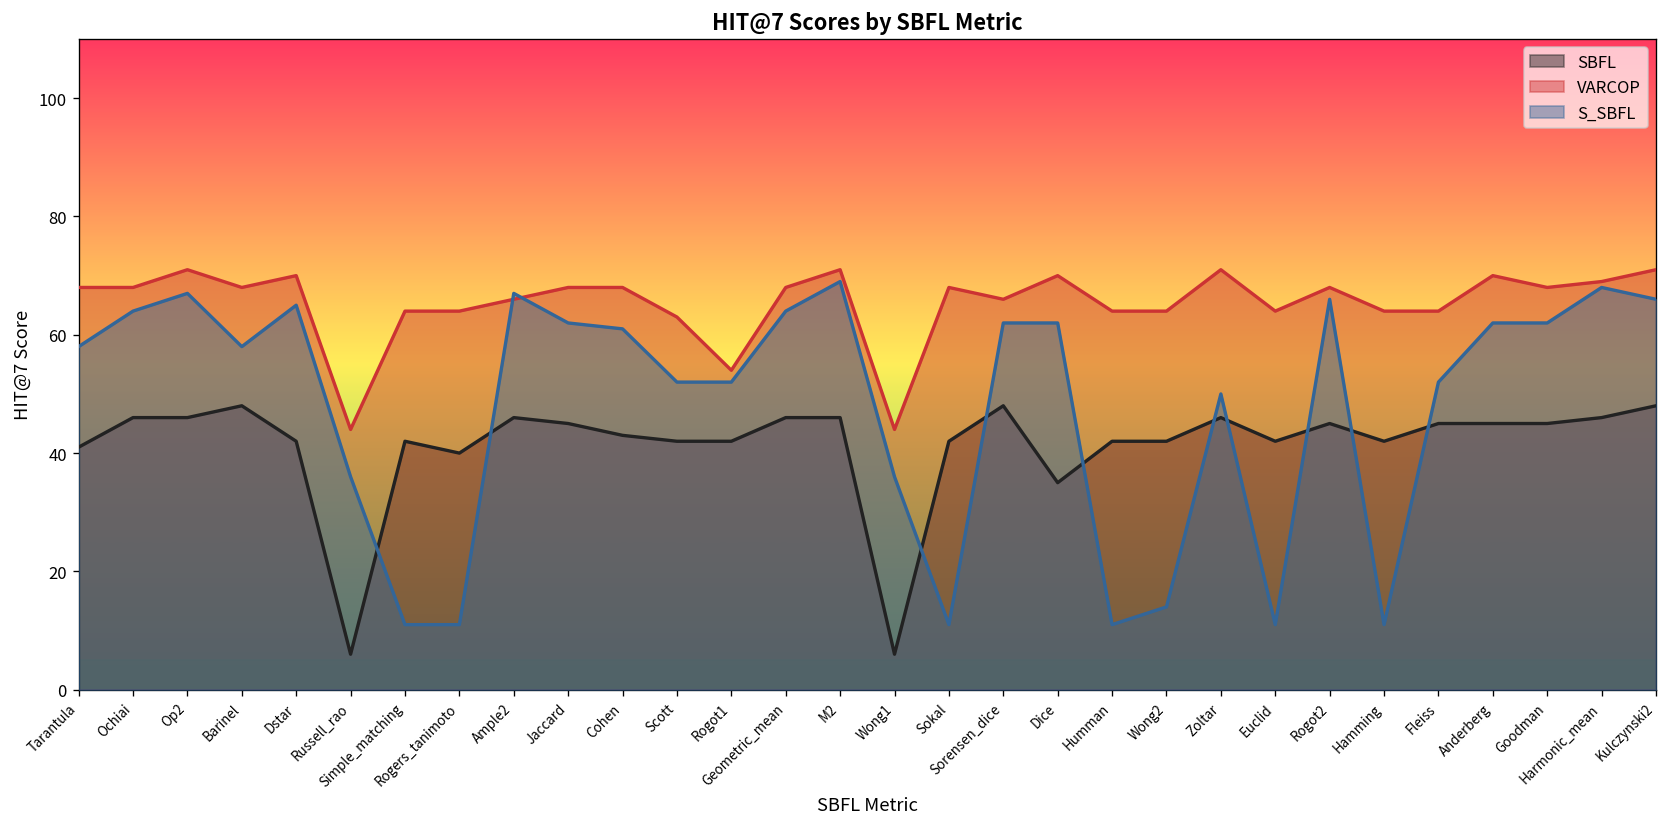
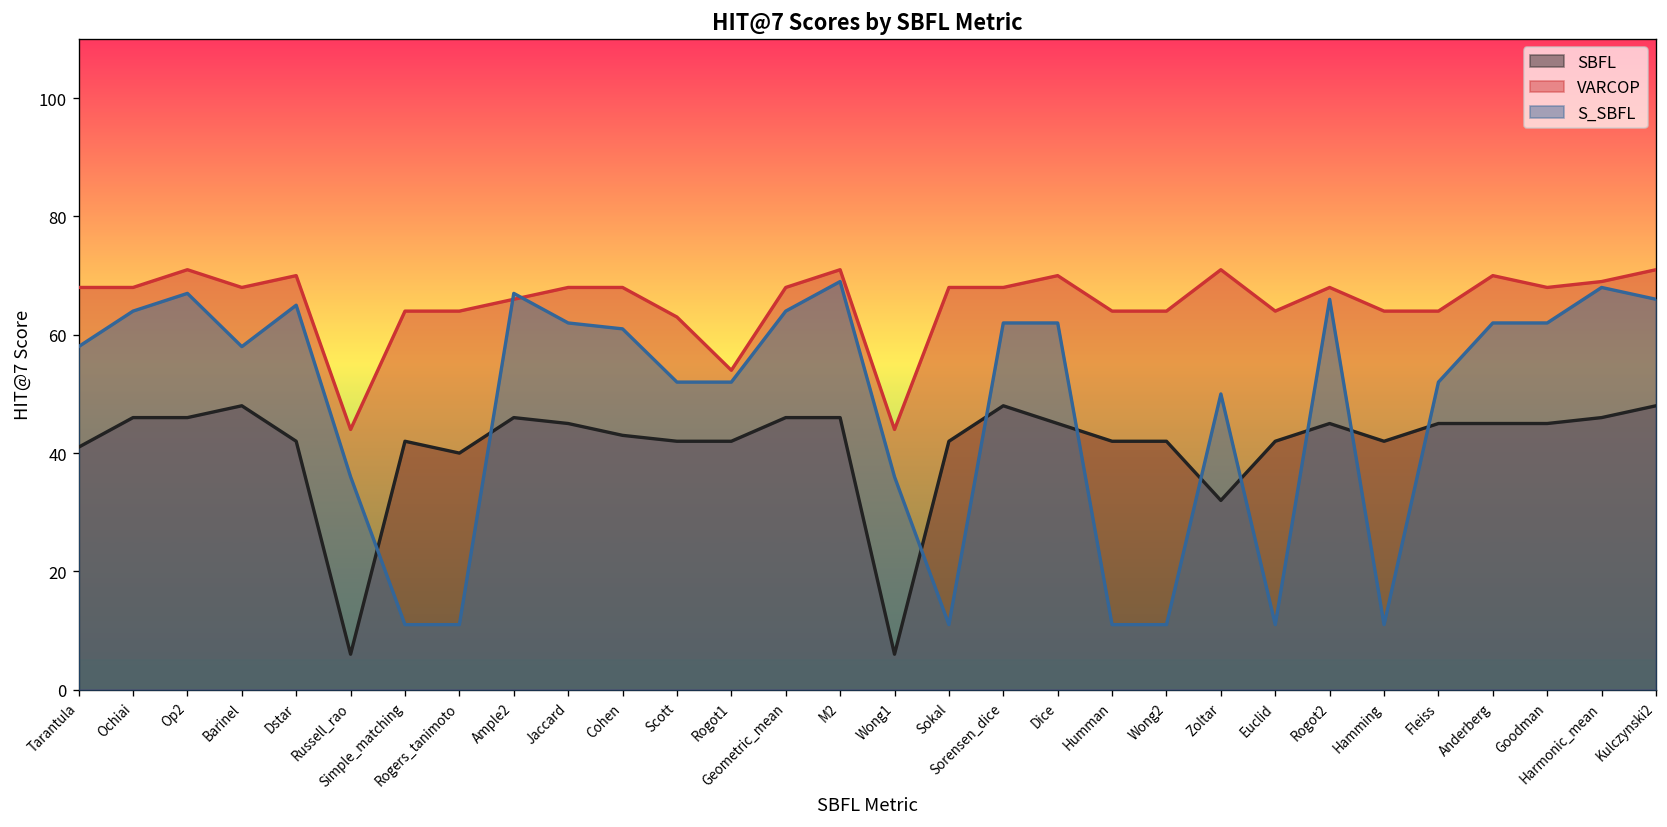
  {
    "SBFL": {
      "Tarantula": 41,
      "Ochiai": 46,
      "Op2": 46,
      "Barinel": 48,
      "Dstar": 42,
      "Russell_rao": 6,
      "Simple_matching": 42,
      "Rogers_tanimoto": 40,
      "Ample2": 46,
      "Jaccard": 45,
      "Cohen": 43,
      "Scott": 42,
      "Rogot1": 42,
      "Geometric_mean": 46,
      "M2": 46,
      "Wong1": 6,
      "Sokal": 42,
      "Sorensen_dice": 48,
-     "Dice": 35,
+     "Dice": 45,
      "Humman": 42,
      "Wong2": 42,
-     "Zoltar": 46,
+     "Zoltar": 32,
      "Euclid": 42,
      "Rogot2": 45,
      "Hamming": 42,
      "Fleiss": 45,
      "Anderberg": 45,
      "Goodman": 45,
      "Harmonic_mean": 46,
      "Kulczynski2": 48
    },
    "VARCOP": {
      "Tarantula": 68,
      "Ochiai": 68,
      "Op2": 71,
      "Barinel": 68,
      "Dstar": 70,
      "Russell_rao": 44,
      "Simple_matching": 64,
      "Rogers_tanimoto": 64,
      "Ample2": 66,
      "Jaccard": 68,
      "Cohen": 68,
      "Scott": 63,
      "Rogot1": 54,
      "Geometric_mean": 68,
      "M2": 71,
      "Wong1": 44,
      "Sokal": 68,
-     "Sorensen_dice": 66,
+     "Sorensen_dice": 68,
      "Dice": 70,
      "Humman": 64,
      "Wong2": 64,
      "Zoltar": 71,
      "Euclid": 64,
      "Rogot2": 68,
      "Hamming": 64,
      "Fleiss": 64,
      "Anderberg": 70,
      "Goodman": 68,
      "Harmonic_mean": 69,
      "Kulczynski2": 71
    },
    "S_SBFL": {
      "Tarantula": 58,
      "Ochiai": 64,
      "Op2": 67,
      "Barinel": 58,
      "Dstar": 65,
      "Russell_rao": 36,
      "Simple_matching": 11,
      "Rogers_tanimoto": 11,
      "Ample2": 67,
      "Jaccard": 62,
      "Cohen": 61,
      "Scott": 52,
      "Rogot1": 52,
      "Geometric_mean": 64,
      "M2": 69,
      "Wong1": 36,
      "Sokal": 11,
      "Sorensen_dice": 62,
      "Dice": 62,
      "Humman": 11,
-     "Wong2": 14,
+     "Wong2": 11,
      "Zoltar": 50,
      "Euclid": 11,
      "Rogot2": 66,
      "Hamming": 11,
      "Fleiss": 52,
      "Anderberg": 62,
      "Goodman": 62,
      "Harmonic_mean": 68,
      "Kulczynski2": 66
    }
  }
